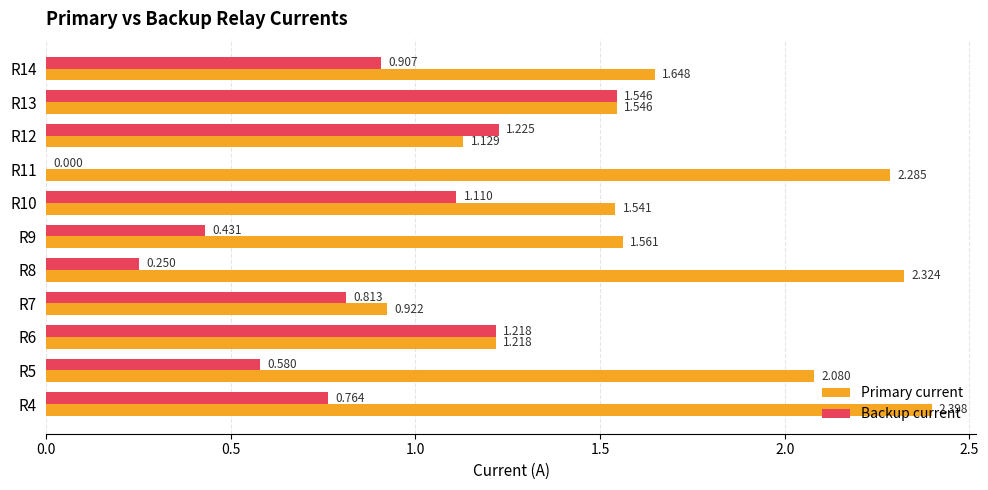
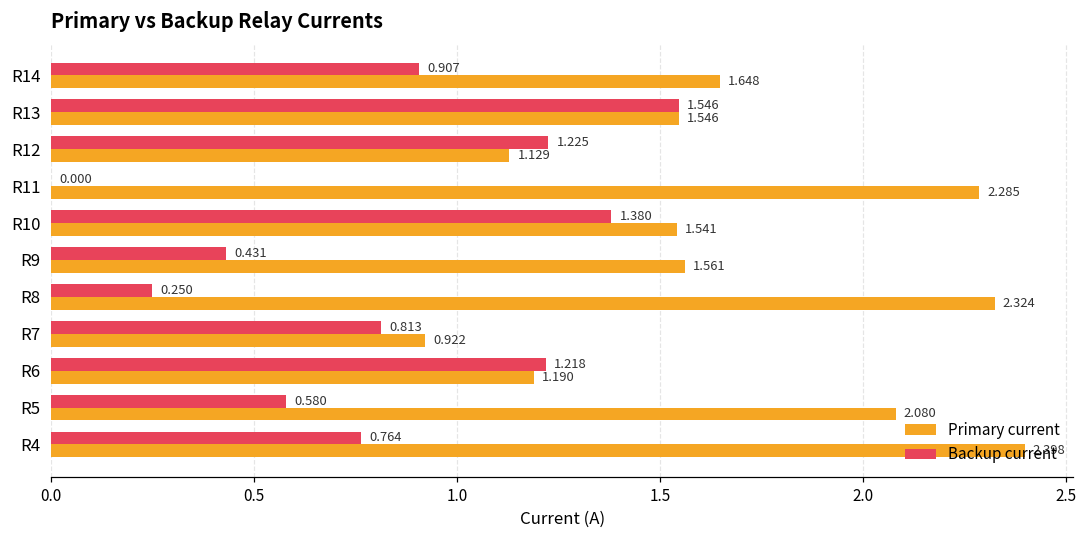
  {
    "Primary current": {
      "R14": 1.648,
      "R13": 1.546,
      "R12": 1.129,
      "R11": 2.285,
      "R10": 1.541,
      "R9": 1.561,
      "R8": 2.324,
      "R7": 0.922,
-     "R6": 1.218,
+     "R6": 1.190,
      "R5": 2.080,
      "R4": 2.398
    },
    "Backup current": {
      "R14": 0.907,
      "R13": 1.546,
      "R12": 1.225,
      "R11": 0.000,
-     "R10": 1.110,
+     "R10": 1.380,
      "R9": 0.431,
      "R8": 0.250,
      "R7": 0.813,
      "R6": 1.218,
      "R5": 0.580,
      "R4": 0.764
    }
  }
